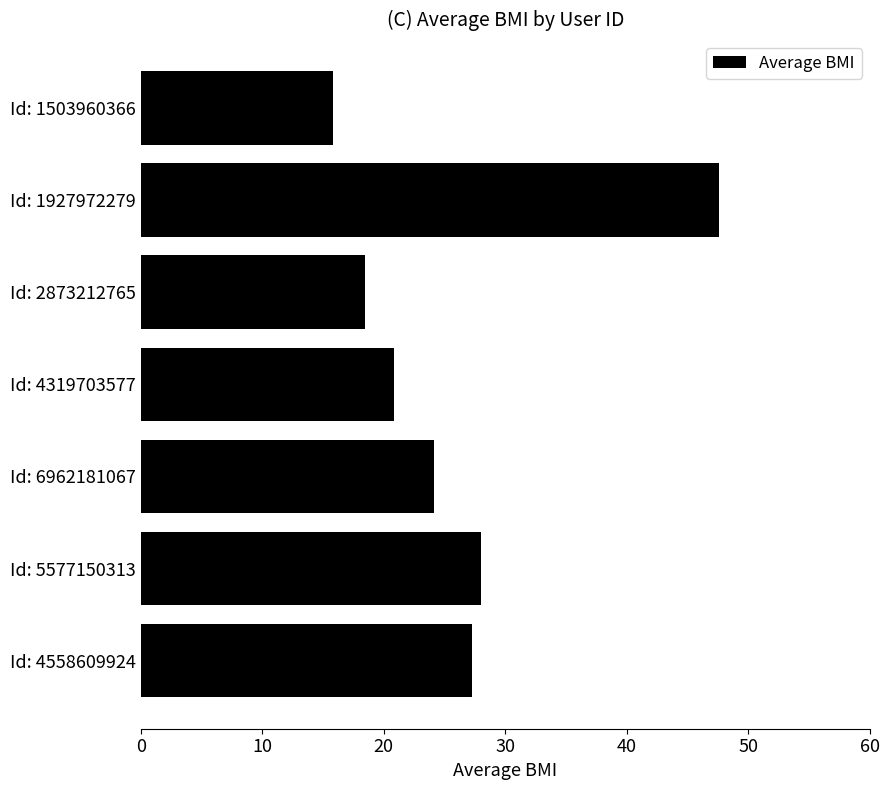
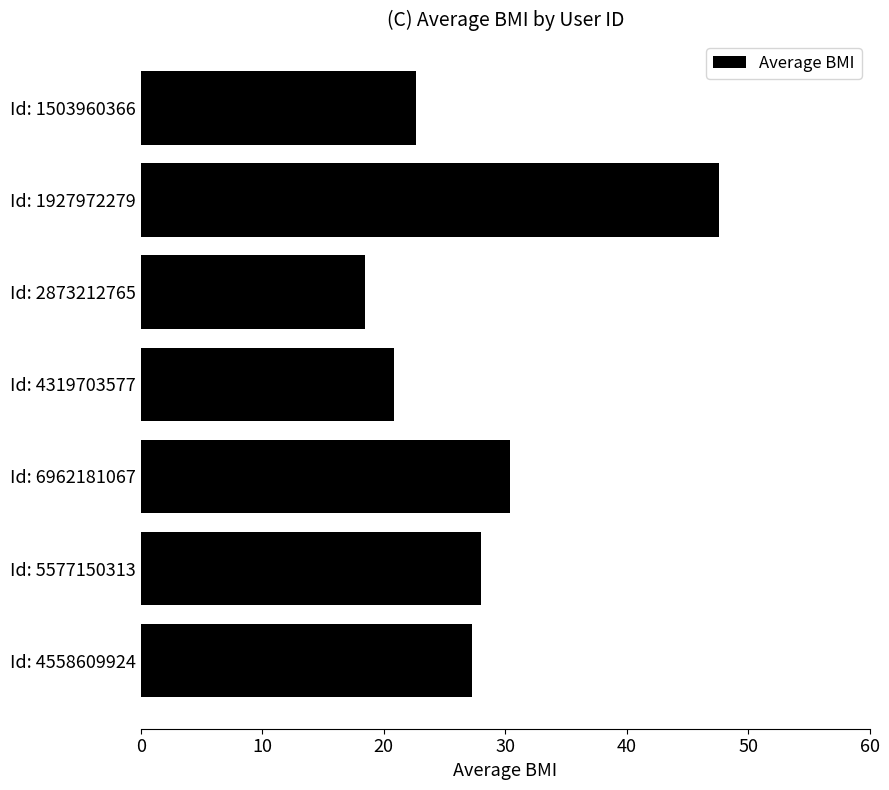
  {
-   "Id: 1503960366": 15.8,
+   "Id: 1503960366": 22.6,
    "Id: 1927972279": 47.5,
    "Id: 2873212765": 18.4,
    "Id: 4319703577": 20.8,
-   "Id: 6962181067": 24.1,
+   "Id: 6962181067": 30.4,
    "Id: 5577150313": 28.0,
    "Id: 4558609924": 27.3
  }
